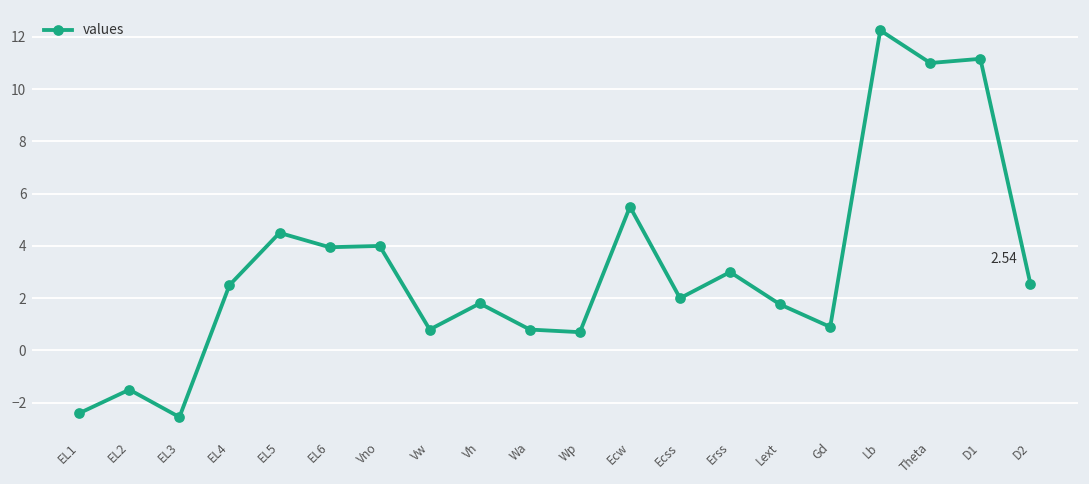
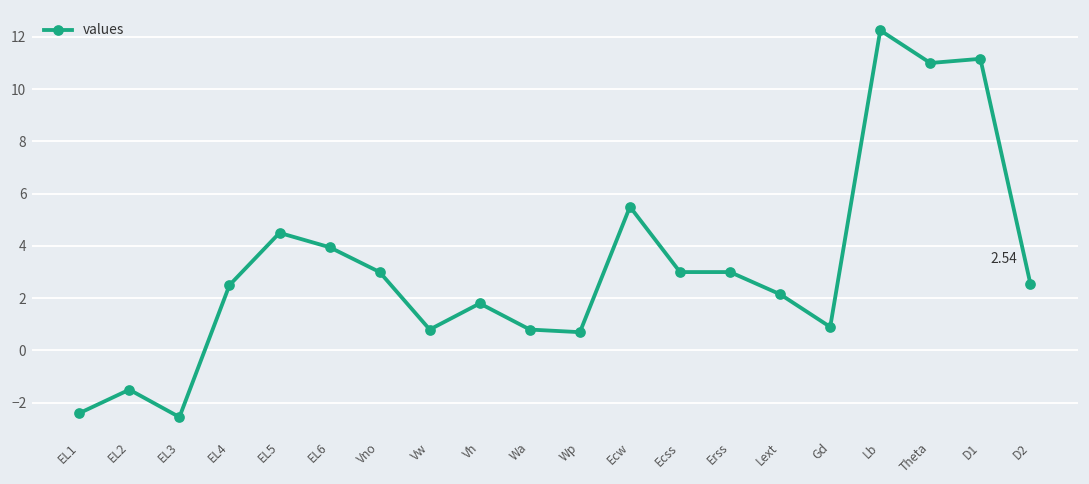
  {
    "EL1": -2.4,
    "EL2": -1.5,
    "EL3": -2.6,
    "EL4": 2.5,
    "EL5": 4.5,
    "EL6": 4.0,
-   "Vno": 4,
+   "Vno": 3,
    "Vw": 0.8,
    "Vh": 1.8,
    "Wa": 0.8,
    "Wp": 0.7,
    "Ecw": 5.5,
-   "Ecss": 2,
+   "Ecss": 3,
    "Erss": 3.0,
-   "Lext": 1.8,
+   "Lext": 2.2,
    "Gd": 0.9,
    "Lb": 12.3,
    "Theta": 11.0,
    "D1": 11.2
  }
